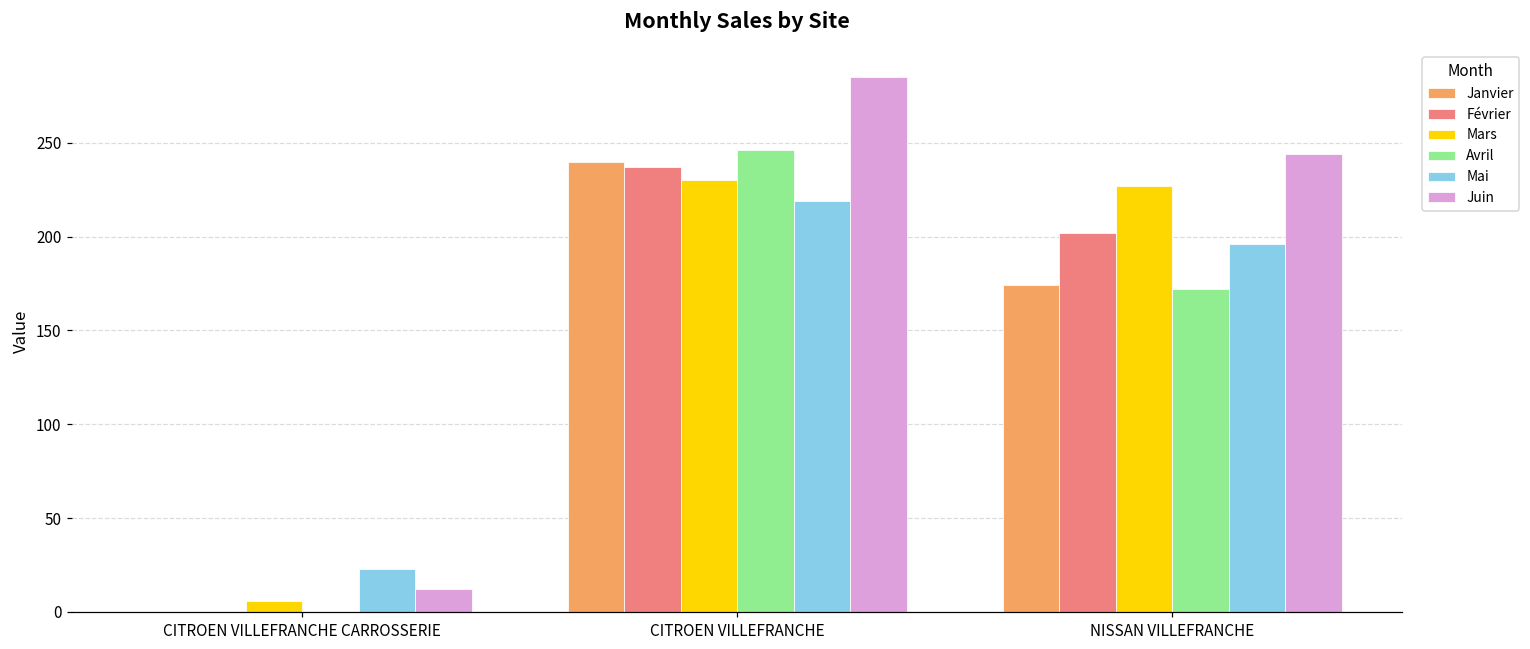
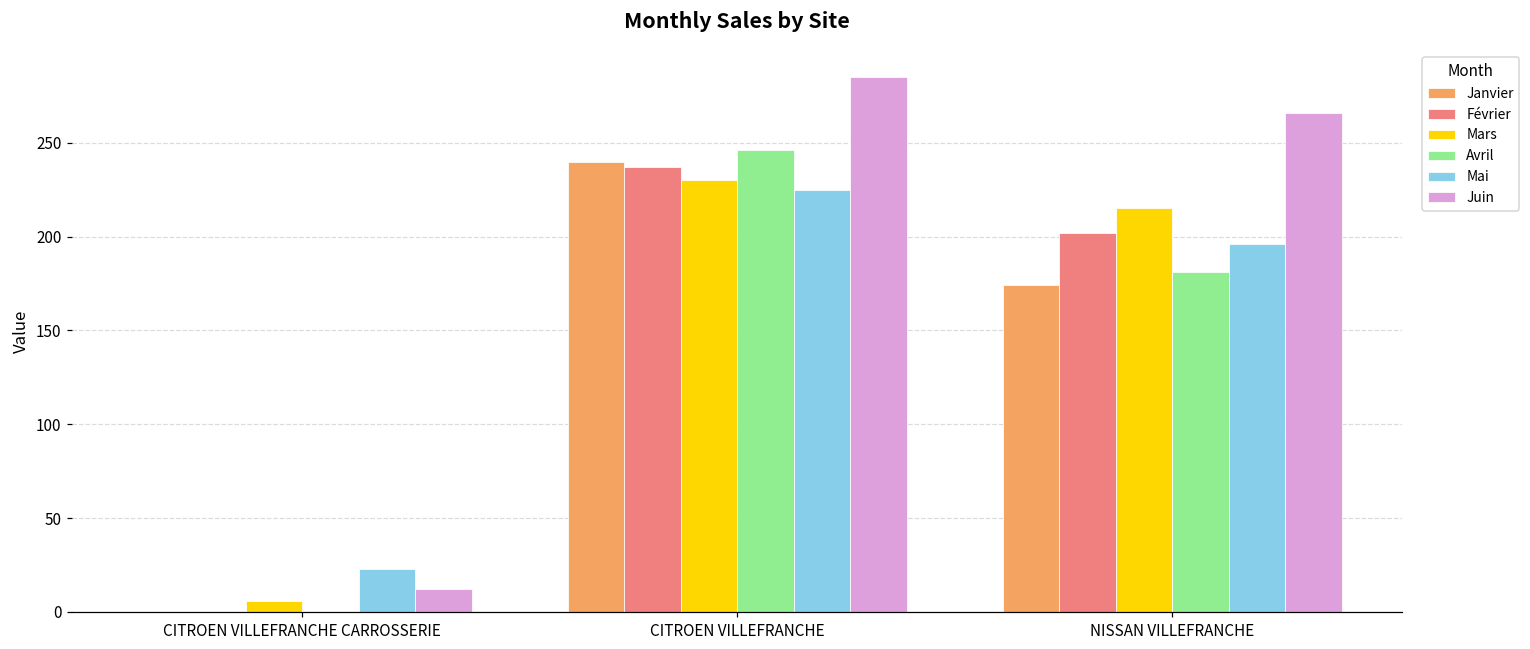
  {
    "Mars": {
      "CITROEN VILLEFRANCHE CARROSSERIE": 6,
      "CITROEN VILLEFRANCHE": 230,
-     "NISSAN VILLEFRANCHE": 227
+     "NISSAN VILLEFRANCHE": 215
    },
    "Avril": {
      "CITROEN VILLEFRANCHE CARROSSERIE": 0,
      "CITROEN VILLEFRANCHE": 246,
-     "NISSAN VILLEFRANCHE": 172
+     "NISSAN VILLEFRANCHE": 181
    },
    "Mai": {
      "CITROEN VILLEFRANCHE CARROSSERIE": 23,
-     "CITROEN VILLEFRANCHE": 219,
+     "CITROEN VILLEFRANCHE": 225,
      "NISSAN VILLEFRANCHE": 196
    },
    "Juin": {
      "CITROEN VILLEFRANCHE CARROSSERIE": 12,
      "CITROEN VILLEFRANCHE": 285,
-     "NISSAN VILLEFRANCHE": 244
+     "NISSAN VILLEFRANCHE": 266
    }
  }
